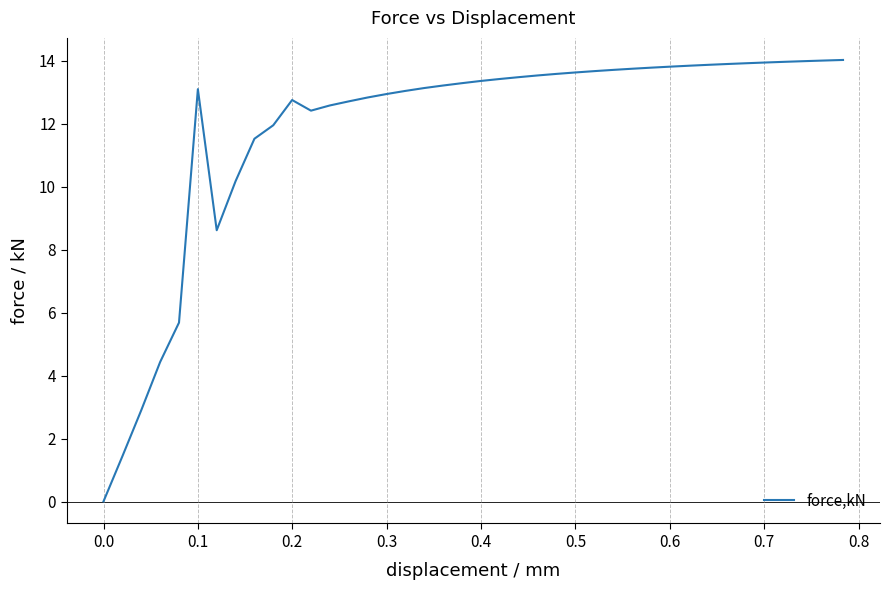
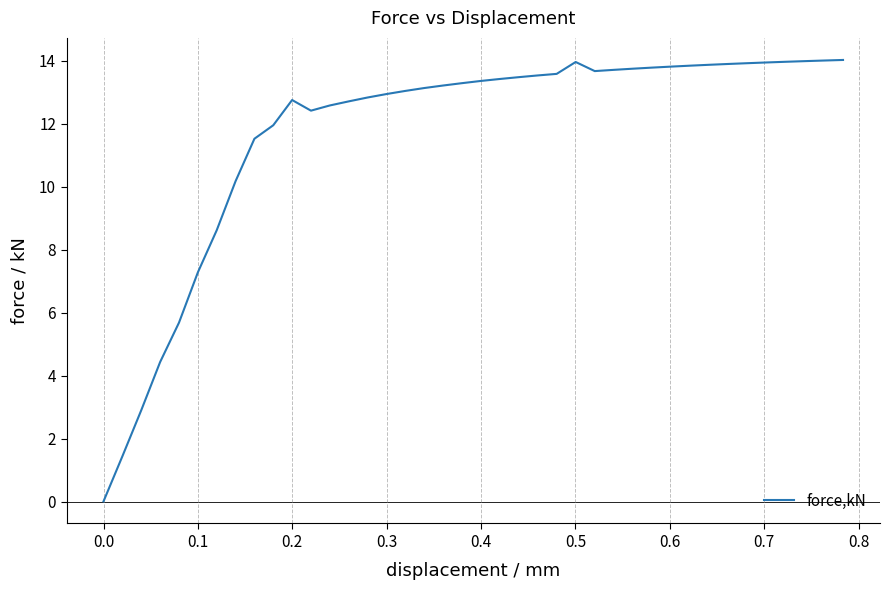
  {
    "0.0": 0.0,
-   "0.1": 13.1,
+   "0.1": 7.3,
    "0.2": 12.8,
    "0.3": 12.9,
-   "0.5": 13.6
+   "0.5": 14.0
  }
